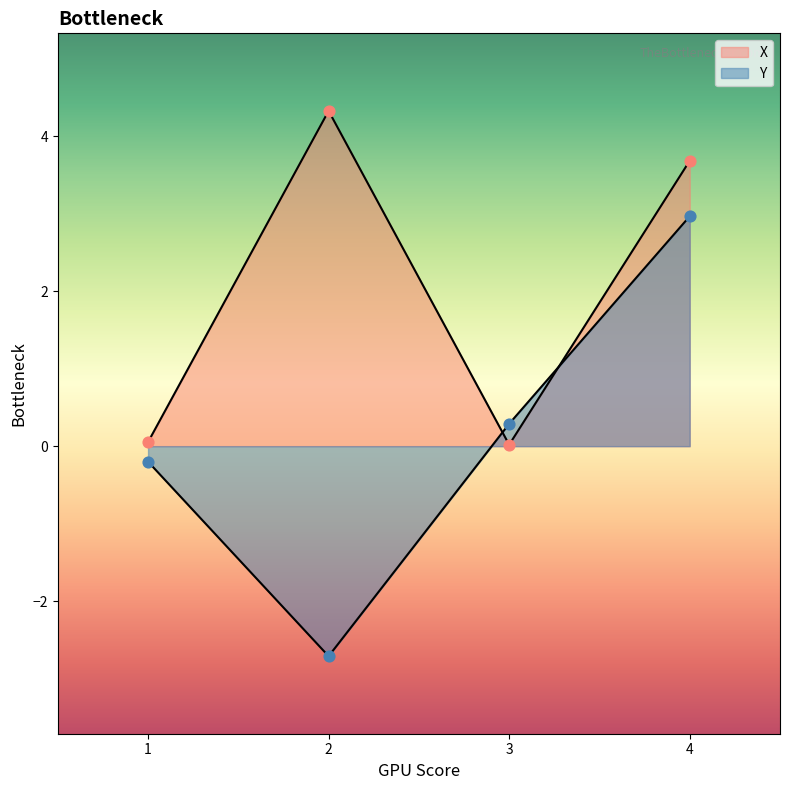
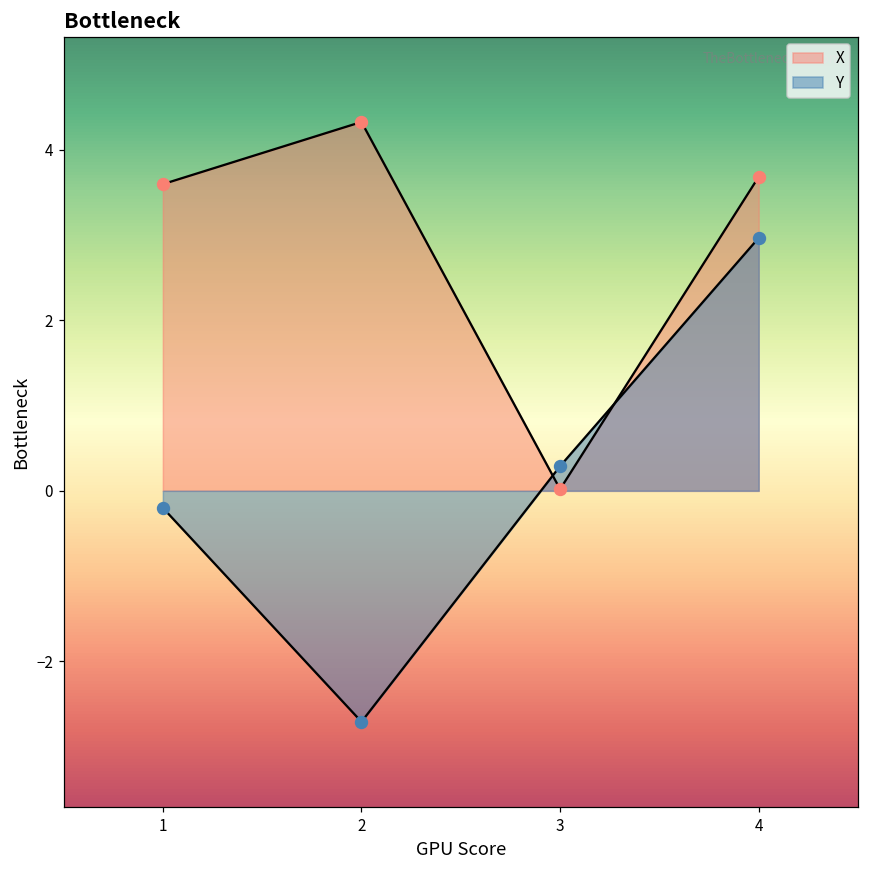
  {
    "X": {
-     "1": 0.1,
+     "1": 3.6,
      "2": 4.3,
      "3": 0.0,
      "4": 3.7
    }
  }
